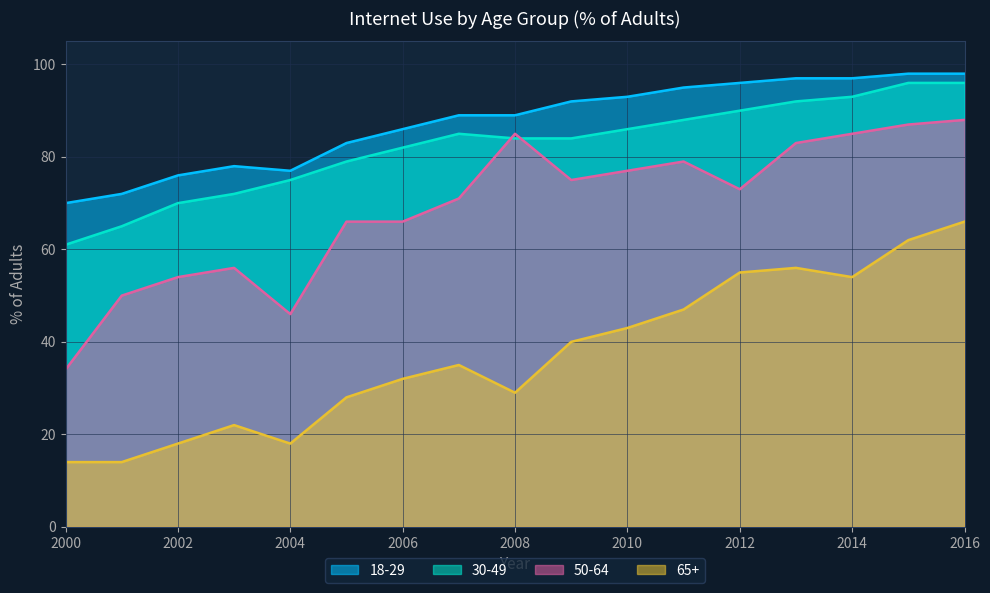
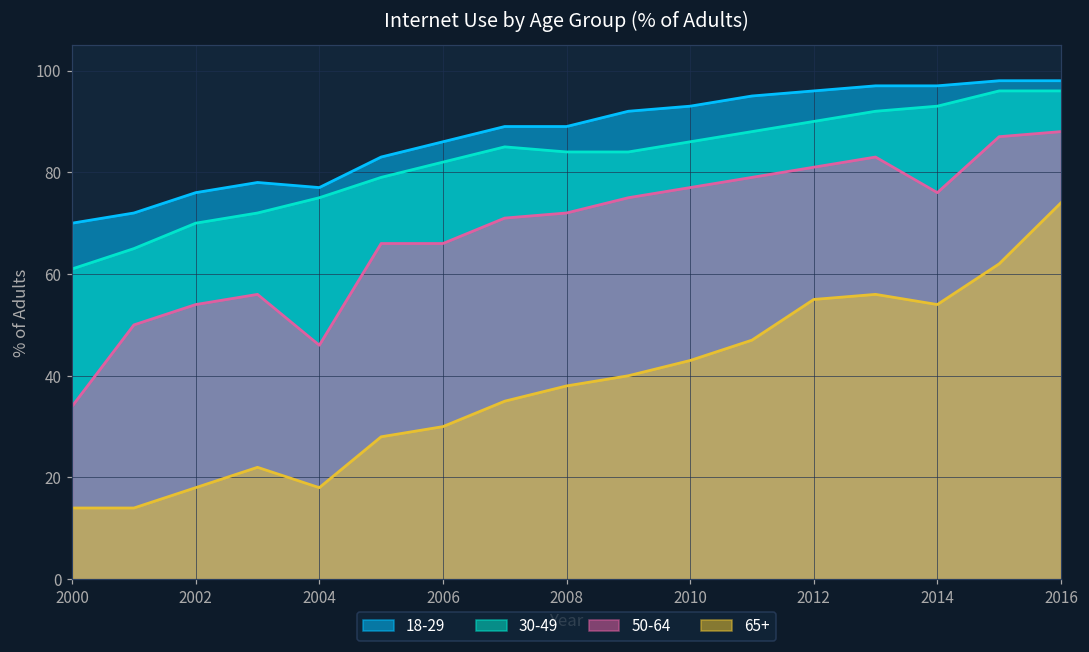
  {
    "50-64": {
      "2000": 34,
      "2002": 54,
      "2004": 46,
      "2006": 66,
-     "2008": 85,
+     "2008": 72,
      "2010": 77,
-     "2012": 73,
-     "2014": 85,
+     "2012": 81,
+     "2014": 76,
      "2016": 88
    },
    "65+": {
      "2000": 14,
      "2002": 18,
      "2004": 18,
-     "2006": 32,
-     "2008": 29,
+     "2006": 30,
+     "2008": 38,
      "2010": 43,
      "2012": 55,
      "2014": 54,
-     "2016": 66
+     "2016": 74
    }
  }
